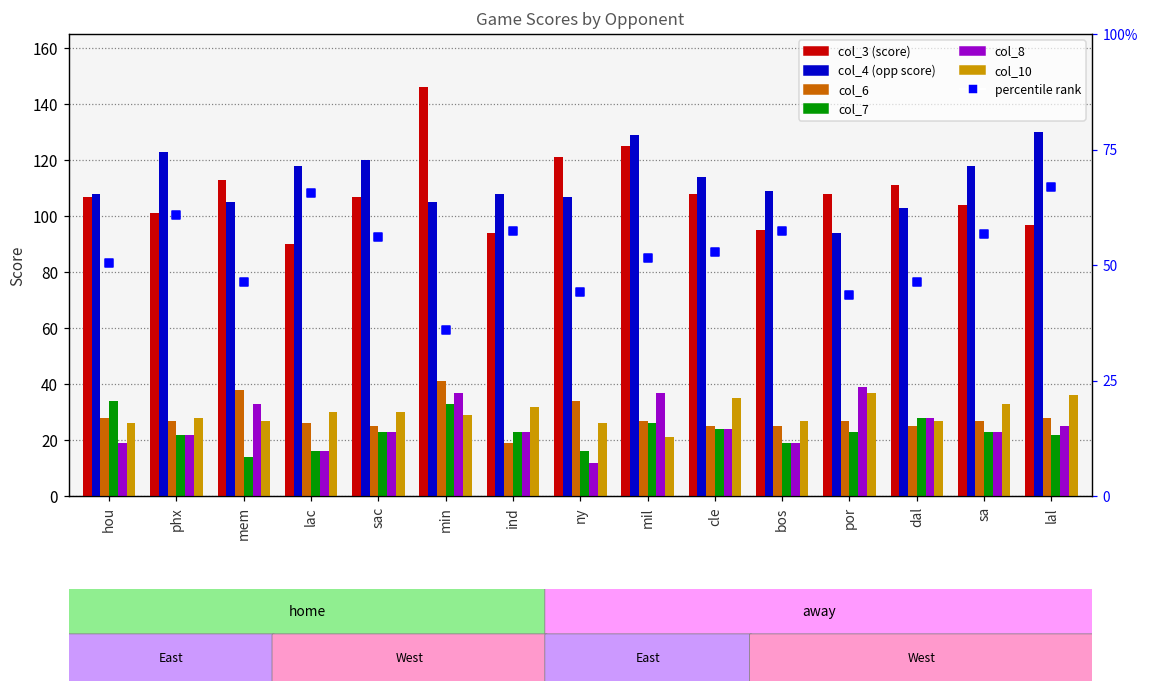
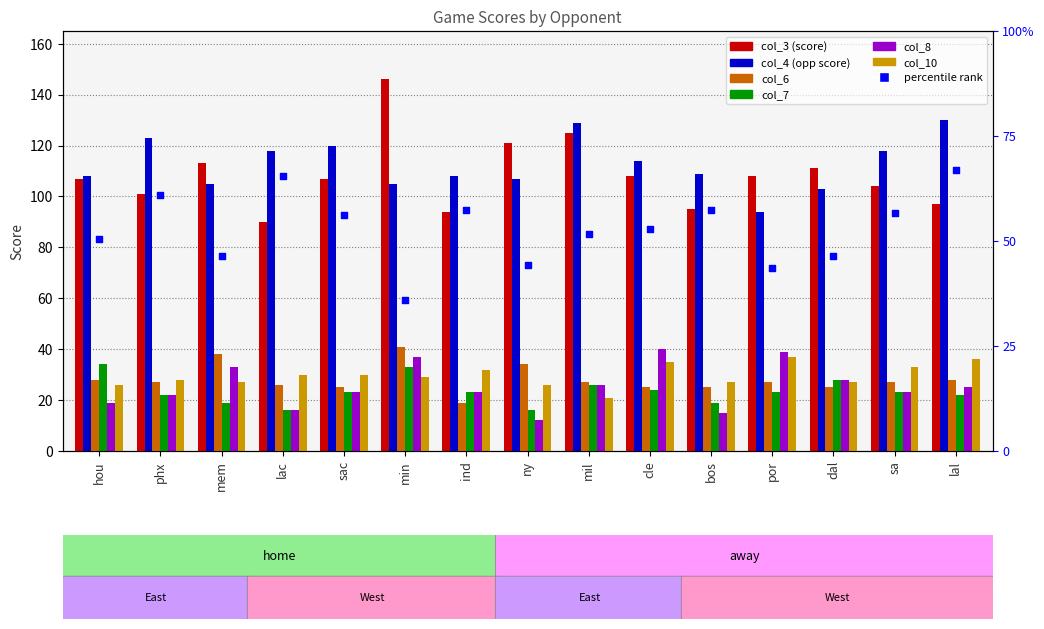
  {
    "col_7": {
      "hou": 34,
      "phx": 22,
-     "mem": 14,
+     "mem": 19,
      "lac": 16,
      "sac": 23,
      "min": 33,
      "ind": 23,
      "ny": 16,
      "mil": 26,
      "cle": 24,
      "bos": 19,
      "por": 23,
      "dal": 28,
      "sa": 23,
      "lal": 22
    },
    "col_8": {
      "hou": 19,
      "phx": 22,
      "mem": 33,
      "lac": 16,
      "sac": 23,
      "min": 37,
      "ind": 23,
      "ny": 12,
-     "mil": 37,
-     "cle": 24,
-     "bos": 19,
+     "mil": 26,
+     "cle": 40,
+     "bos": 15,
      "por": 39,
      "dal": 28,
      "sa": 23,
      "lal": 25
    }
  }
